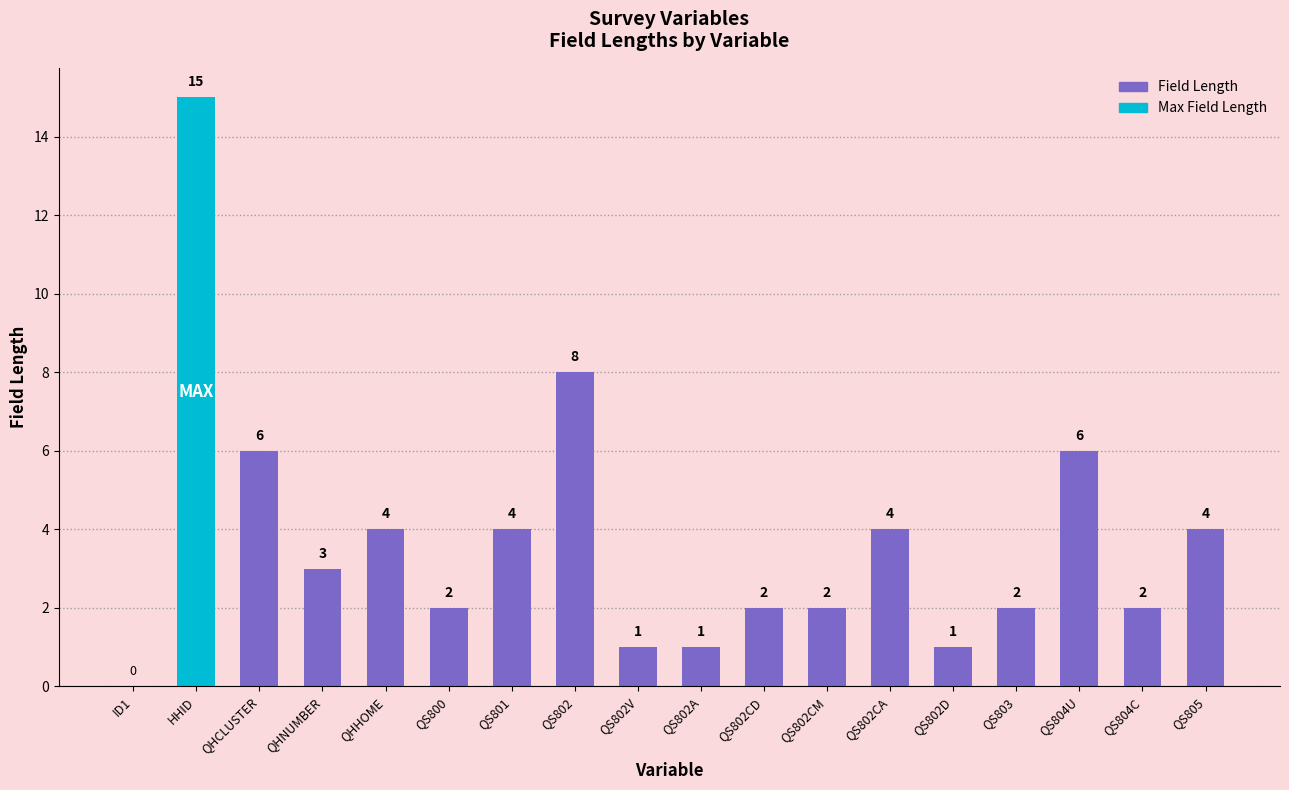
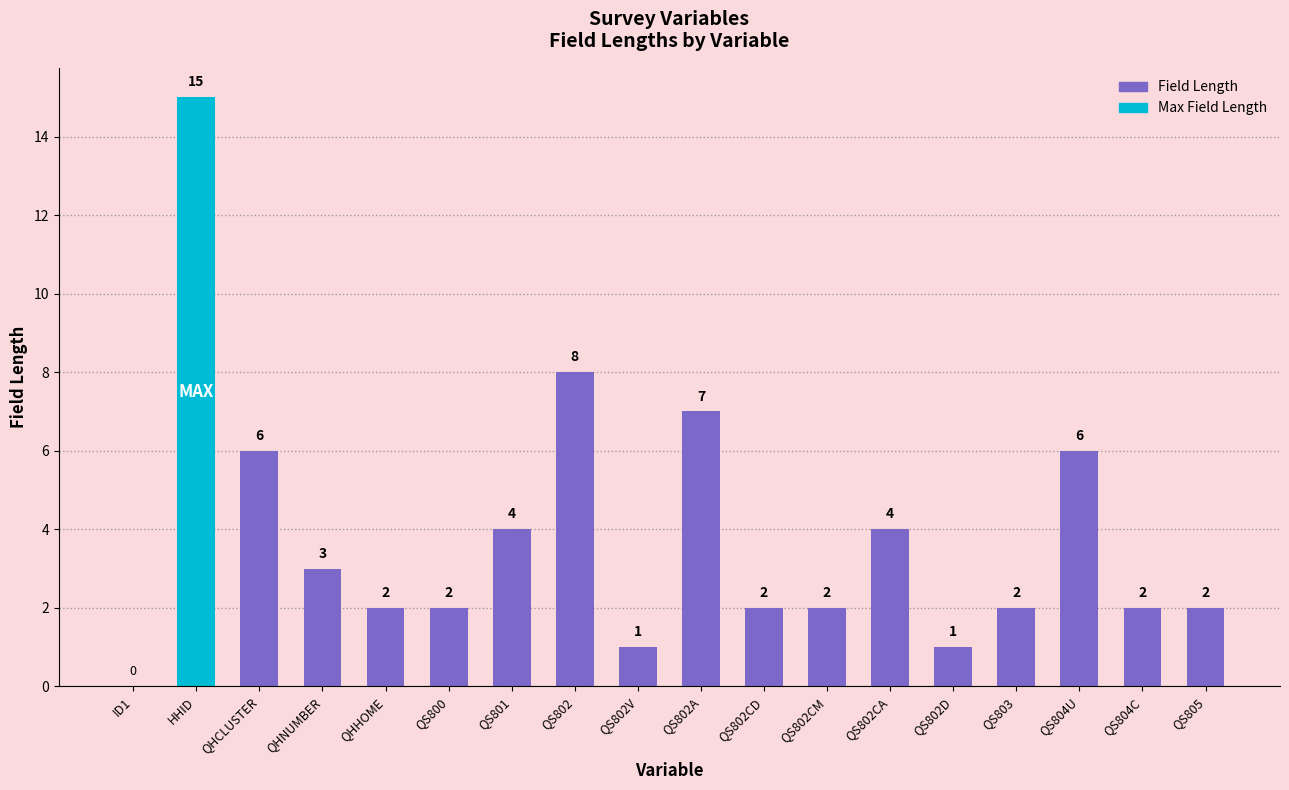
  {
    "ID1": 0,
    "HHID": 15,
    "QHCLUSTER": 6,
    "QHNUMBER": 3,
-   "QHHOME": 4,
+   "QHHOME": 2,
    "QS800": 2,
    "QS801": 4,
    "QS802": 8,
    "QS802V": 1,
-   "QS802A": 1,
+   "QS802A": 7,
    "QS802CD": 2,
    "QS802CM": 2,
    "QS802CA": 4,
    "QS802D": 1,
    "QS803": 2,
    "QS804U": 6,
    "QS804C": 2,
-   "QS805": 4
+   "QS805": 2
  }
